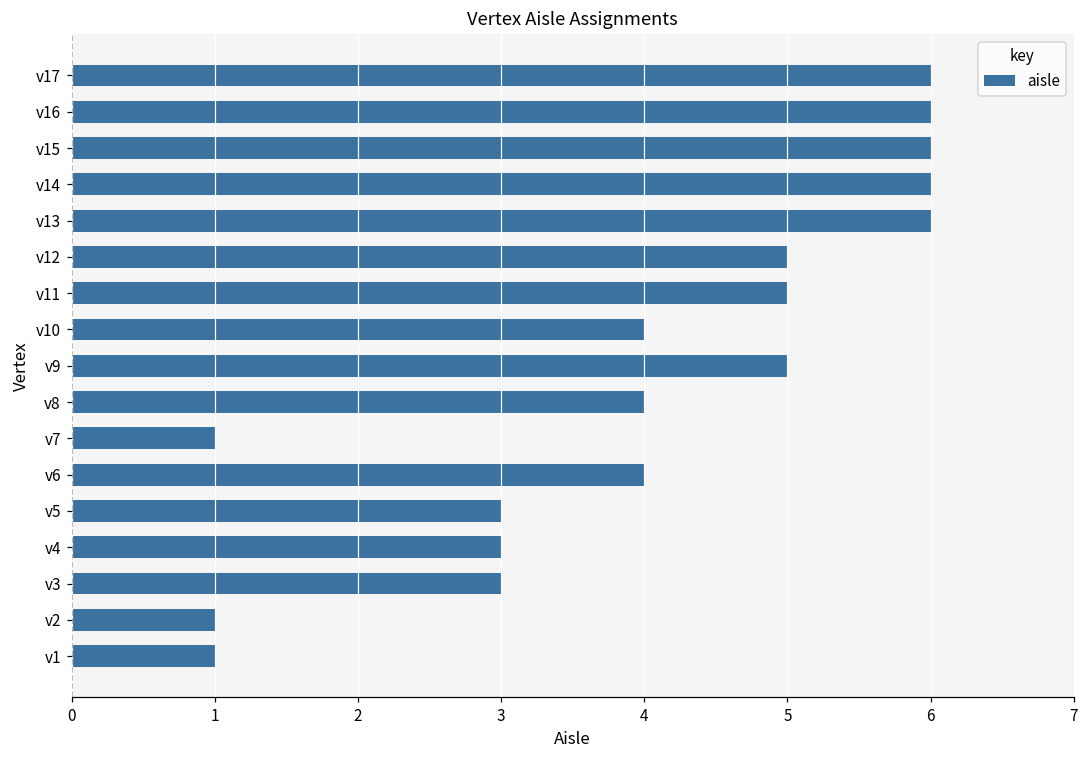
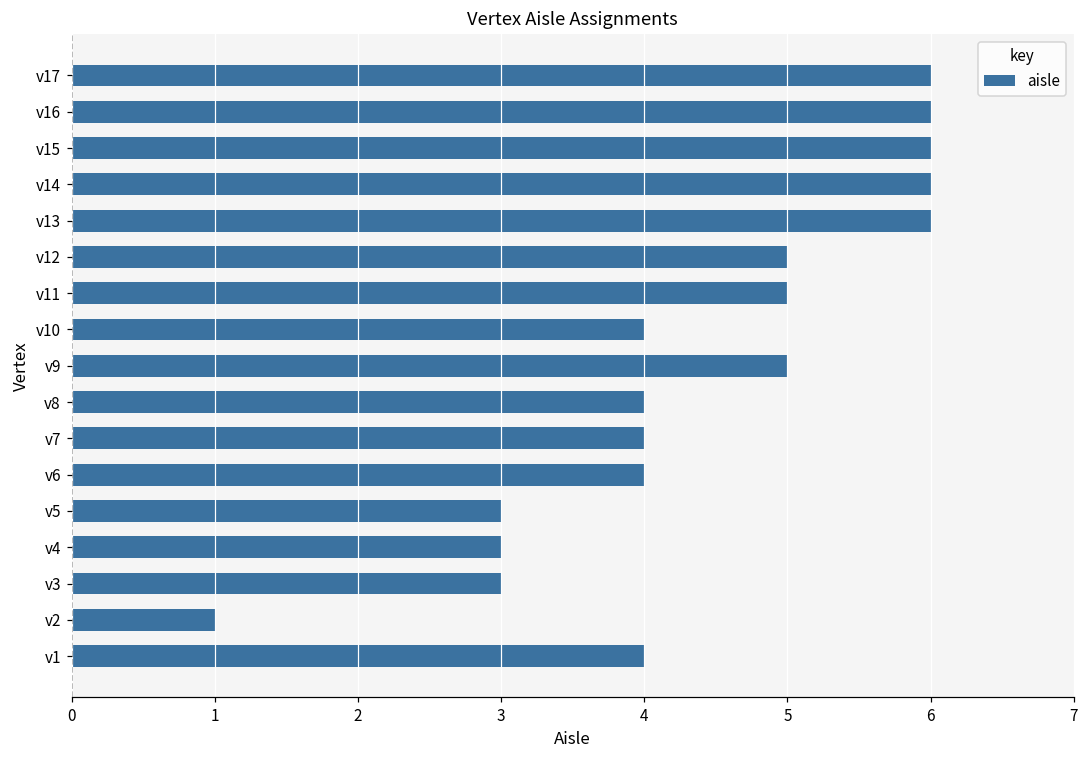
  {
    "v17": 6,
    "v16": 6,
    "v15": 6,
    "v14": 6,
    "v13": 6,
    "v12": 5,
    "v11": 5,
    "v10": 4,
    "v9": 5,
    "v8": 4,
-   "v7": 1,
+   "v7": 4,
    "v6": 4,
    "v5": 3,
    "v4": 3,
    "v3": 3,
    "v2": 1,
-   "v1": 1
+   "v1": 4
  }
